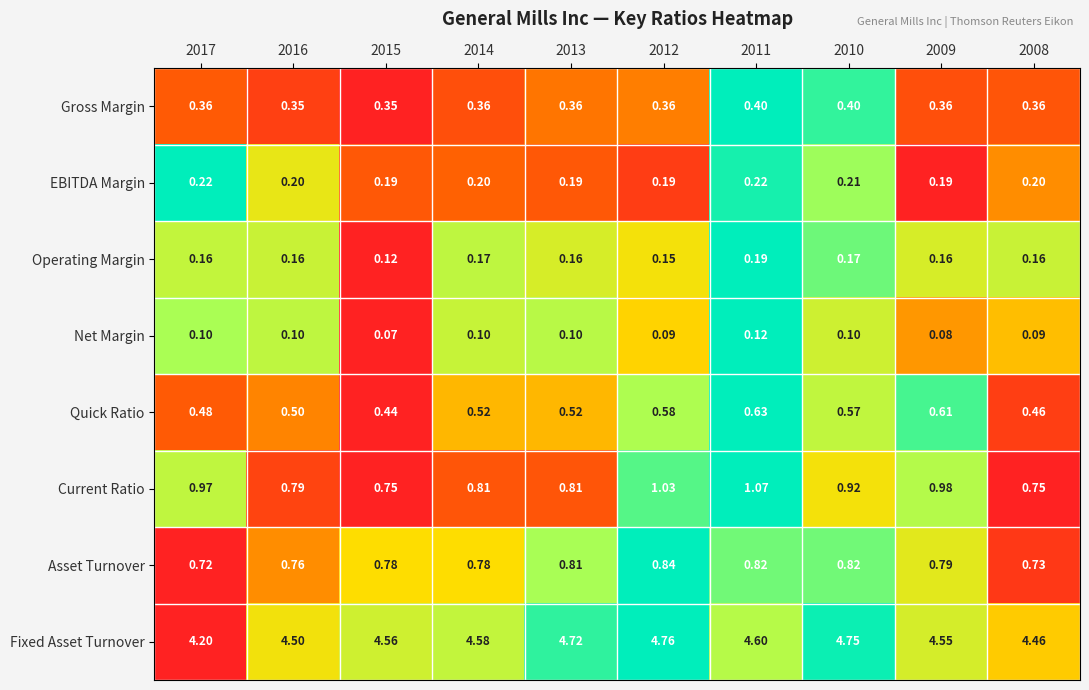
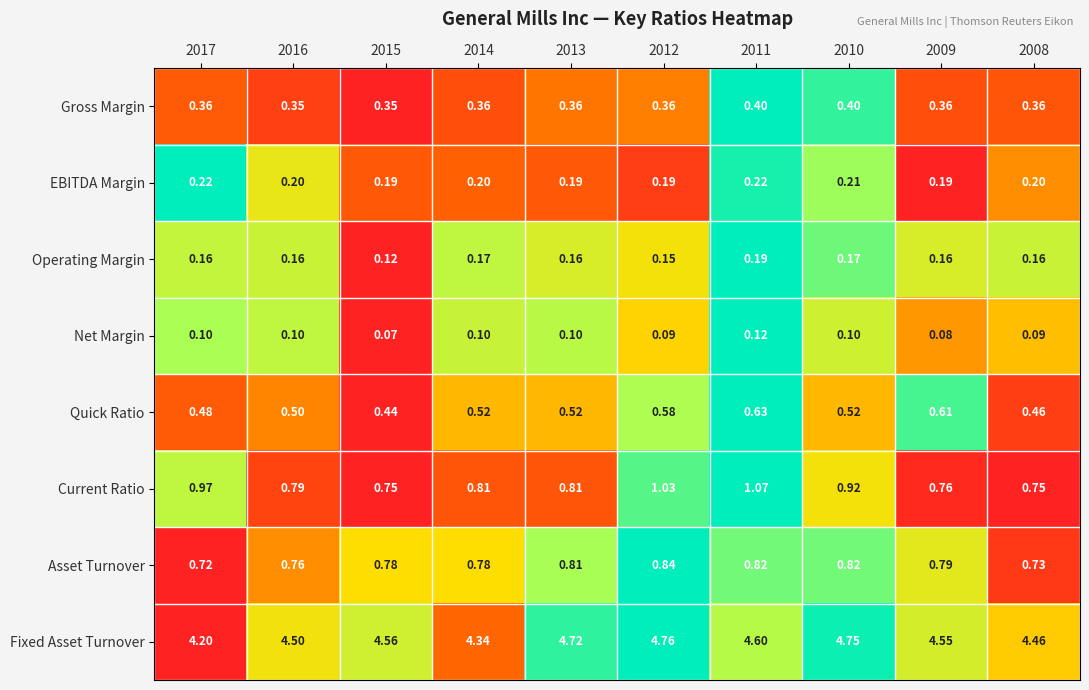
  {
    "Gross Margin": {
      "2017": 0.36,
      "2016": 0.35,
      "2015": 0.35,
      "2014": 0.36,
      "2013": 0.36,
      "2012": 0.36,
      "2011": 0.40,
      "2010": 0.40,
      "2009": 0.36,
      "2008": 0.36
    },
    "EBITDA Margin": {
      "2017": 0.22,
      "2016": 0.20,
      "2015": 0.19,
      "2014": 0.20,
      "2013": 0.19,
      "2012": 0.19,
      "2011": 0.22,
      "2010": 0.21,
      "2009": 0.19,
      "2008": 0.20
    },
    "Operating Margin": {
      "2017": 0.16,
      "2016": 0.16,
      "2015": 0.12,
      "2014": 0.17,
      "2013": 0.16,
      "2012": 0.15,
      "2011": 0.19,
      "2010": 0.17,
      "2009": 0.16,
      "2008": 0.16
    },
    "Net Margin": {
      "2017": 0.10,
      "2016": 0.10,
      "2015": 0.07,
      "2014": 0.10,
      "2013": 0.10,
      "2012": 0.09,
      "2011": 0.12,
      "2010": 0.10,
      "2009": 0.08,
      "2008": 0.09
    },
    "Quick Ratio": {
      "2017": 0.48,
      "2016": 0.50,
      "2015": 0.44,
      "2014": 0.52,
      "2013": 0.52,
      "2012": 0.58,
      "2011": 0.63,
-     "2010": 0.57,
+     "2010": 0.52,
      "2009": 0.61,
      "2008": 0.46
    },
    "Current Ratio": {
      "2017": 0.97,
      "2016": 0.79,
      "2015": 0.75,
      "2014": 0.81,
      "2013": 0.81,
      "2012": 1.03,
      "2011": 1.07,
      "2010": 0.92,
-     "2009": 0.98,
+     "2009": 0.76,
      "2008": 0.75
    },
    "Asset Turnover": {
      "2017": 0.72,
      "2016": 0.76,
      "2015": 0.78,
      "2014": 0.78,
      "2013": 0.81,
      "2012": 0.84,
      "2011": 0.82,
      "2010": 0.82,
      "2009": 0.79,
      "2008": 0.73
    },
    "Fixed Asset Turnover": {
      "2017": 4.20,
      "2016": 4.50,
      "2015": 4.56,
-     "2014": 4.58,
+     "2014": 4.34,
      "2013": 4.72,
      "2012": 4.76,
      "2011": 4.60,
      "2010": 4.75,
      "2009": 4.55,
      "2008": 4.46
    }
  }
